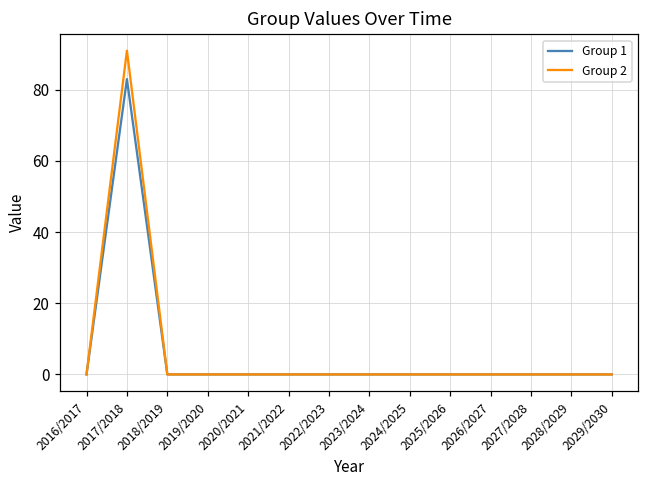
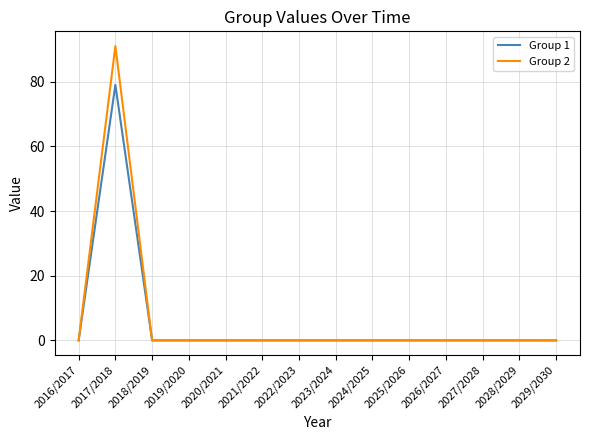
  {
    "Group 1": {
-     "2017/2018": 83
+     "2017/2018": 79
    },
    "Group 2": {
      "2017/2018": 91
    }
  }
